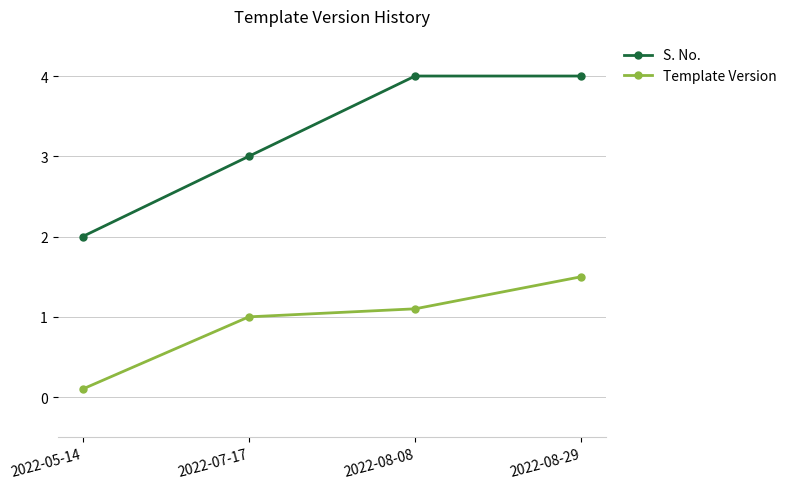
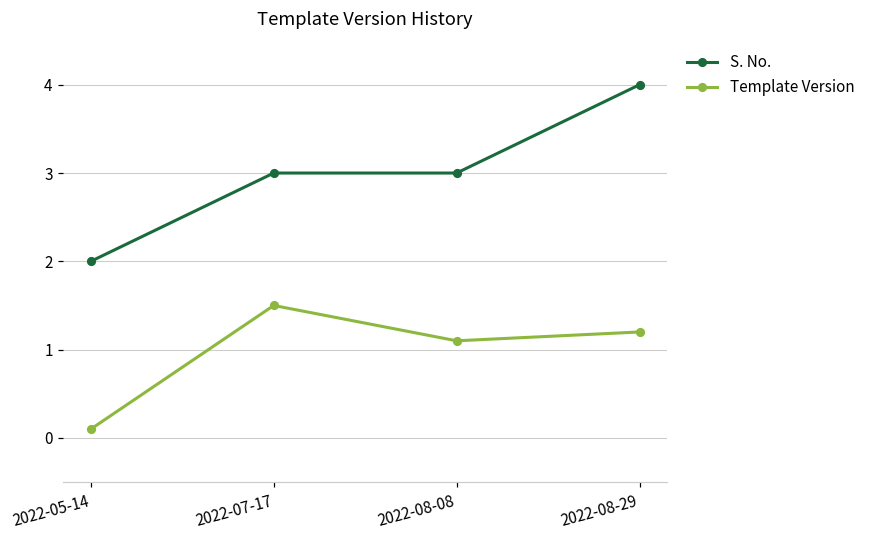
  {
    "S. No.": {
      "2022-05-14": 2,
      "2022-07-17": 3,
-     "2022-08-08": 4,
+     "2022-08-08": 3,
      "2022-08-29": 4
    },
    "Template Version": {
      "2022-05-14": 0.1,
-     "2022-07-17": 1.0,
+     "2022-07-17": 1.5,
      "2022-08-08": 1.1,
-     "2022-08-29": 1.5
+     "2022-08-29": 1.2
    }
  }
